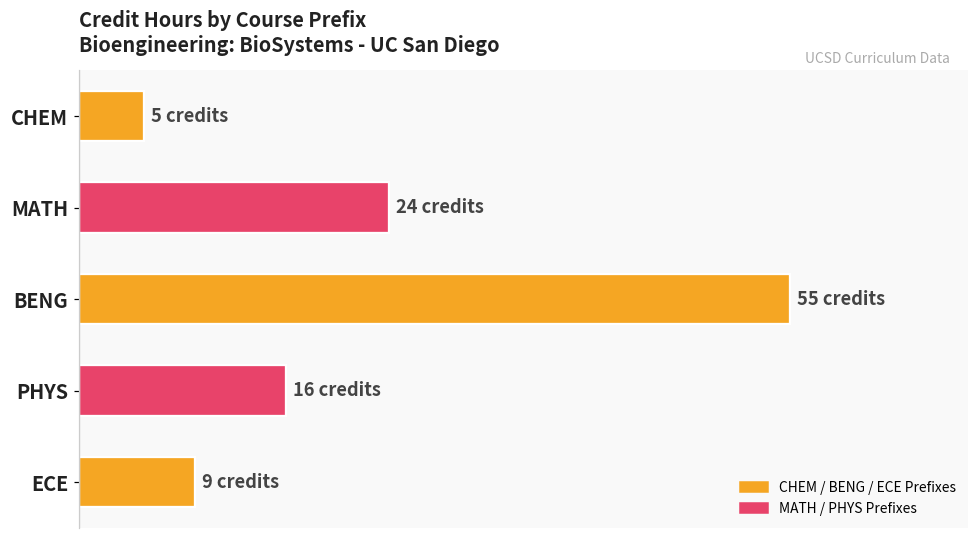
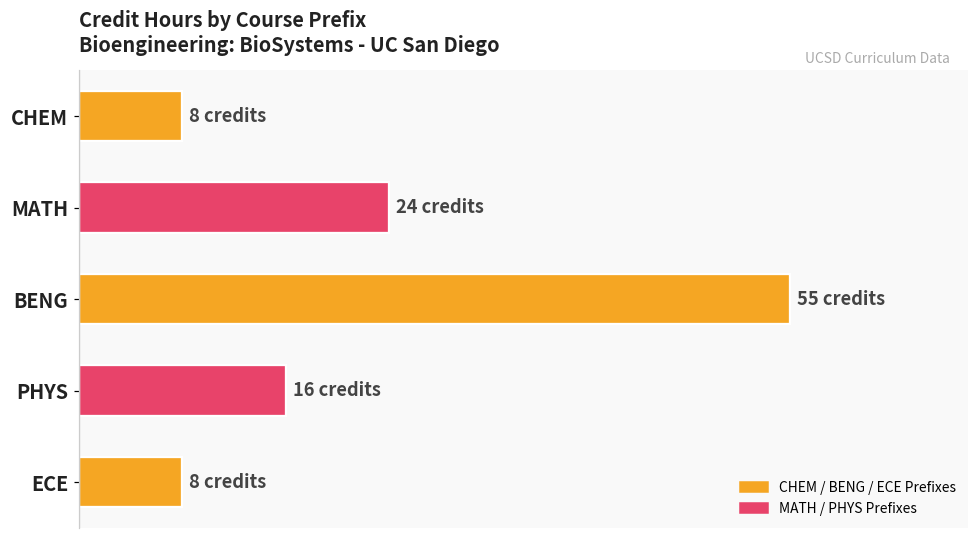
  {
-   "CHEM": 5,
+   "CHEM": 8,
    "MATH": 24,
    "BENG": 55,
    "PHYS": 16,
-   "ECE": 9
+   "ECE": 8
  }
